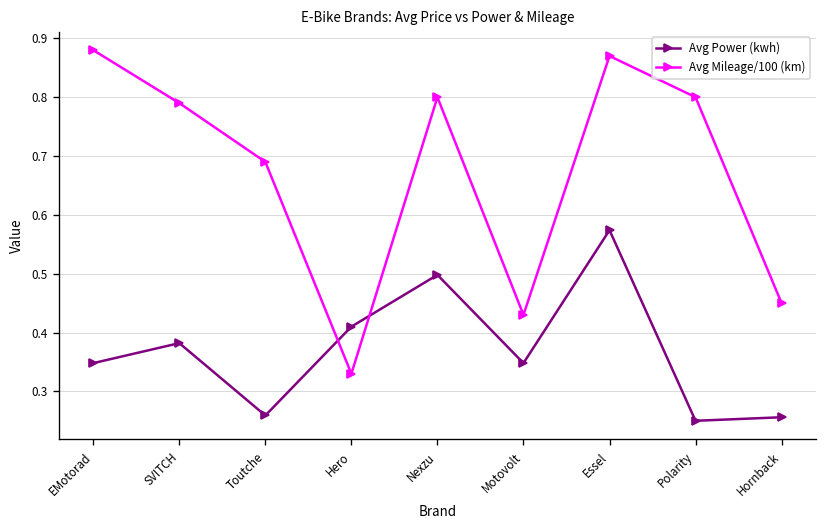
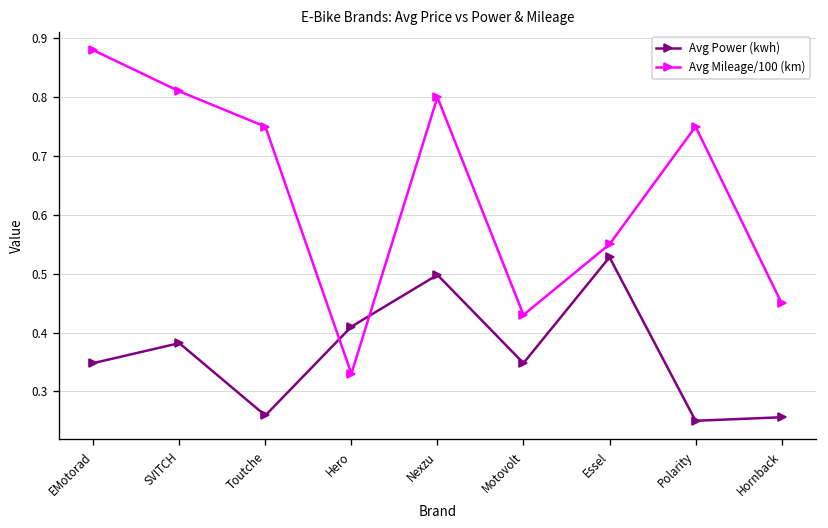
  {
    "Avg Power (kwh)": {
      "EMotorad": 0.35,
      "SVITCH": 0.38,
      "Toutche": 0.26,
      "Hero": 0.41,
      "Nexzu": 0.50,
      "Motovolt": 0.35,
-     "Essel": 0.57,
+     "Essel": 0.53,
      "Polarity": 0.25,
      "Hornback": 0.26
    },
    "Avg Mileage/100 (km)": {
      "EMotorad": 0.88,
-     "SVITCH": 0.79,
-     "Toutche": 0.69,
+     "SVITCH": 0.81,
+     "Toutche": 0.75,
      "Hero": 0.33,
      "Nexzu": 0.80,
      "Motovolt": 0.43,
-     "Essel": 0.87,
-     "Polarity": 0.80,
+     "Essel": 0.55,
+     "Polarity": 0.75,
      "Hornback": 0.45
    }
  }
